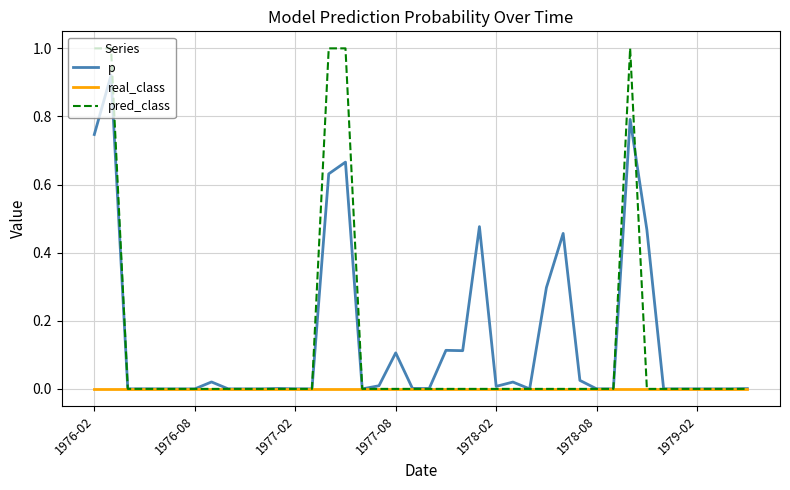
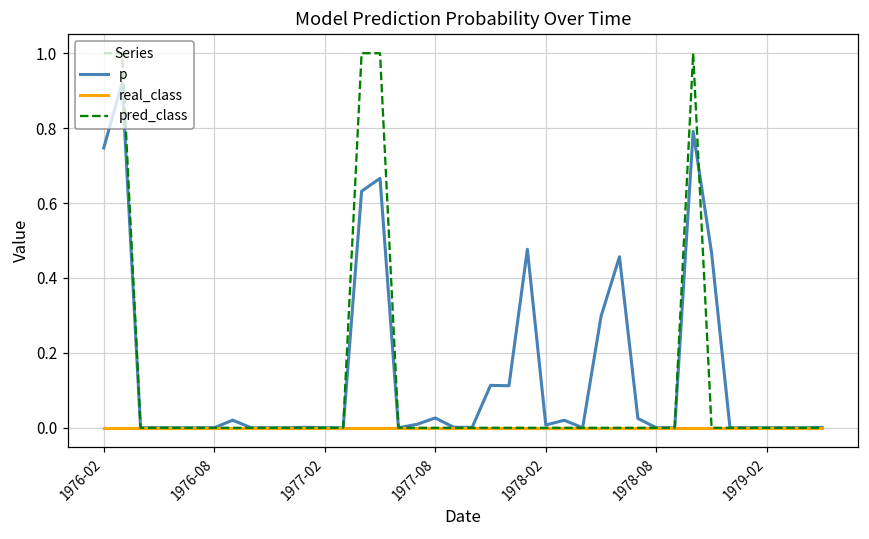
  {
    "p": {
      "1976-02": 0.75,
-     "1977-08": 0.11
+     "1977-08": 0.03
    },
    "real_class": {
      "1976-02": 0.00
    }
  }
